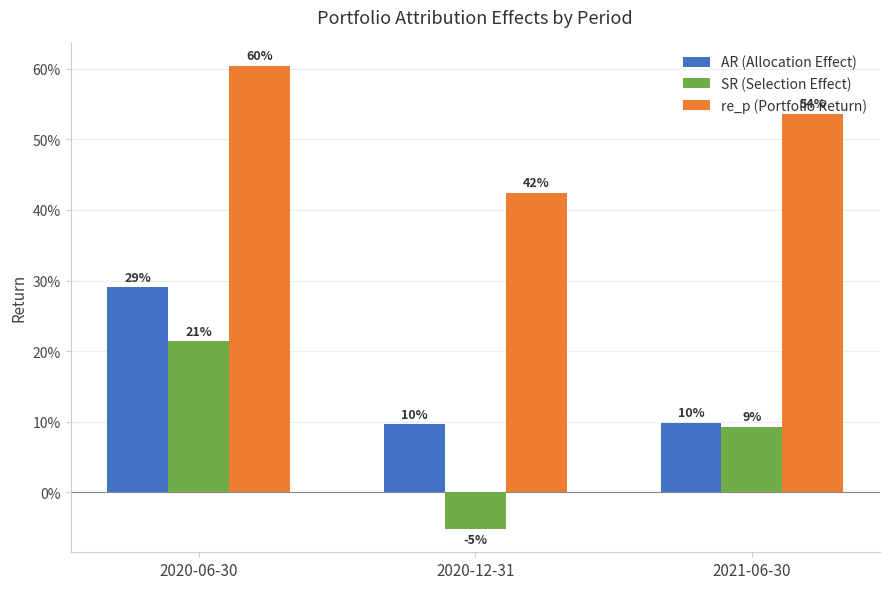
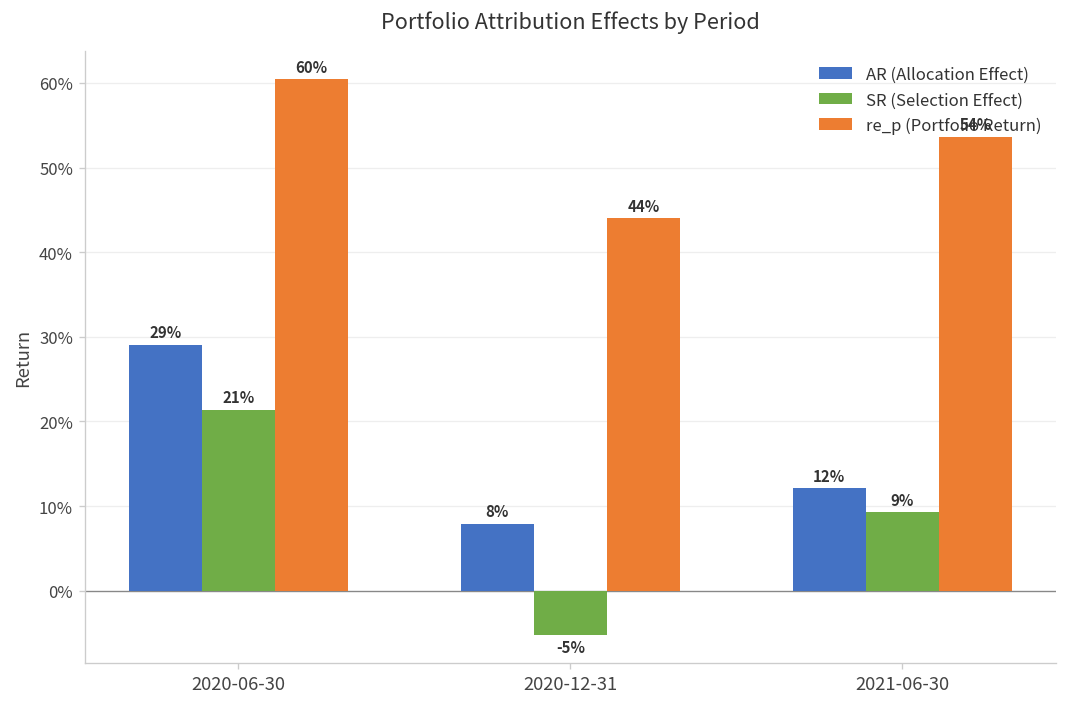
  {
    "AR (Allocation Effect)": {
      "2020-06-30": "29%",
-     "2020-12-31": "10%",
-     "2021-06-30": "10%"
+     "2020-12-31": "8%",
+     "2021-06-30": "12%"
    },
    "SR (Selection Effect)": {
      "2020-06-30": "21%",
      "2020-12-31": "-5%",
      "2021-06-30": "9%"
    },
    "re_p (Portfolio Return)": {
      "2020-06-30": "60%",
-     "2020-12-31": "42%",
+     "2020-12-31": "44%",
      "2021-06-30": "54%"
    }
  }
